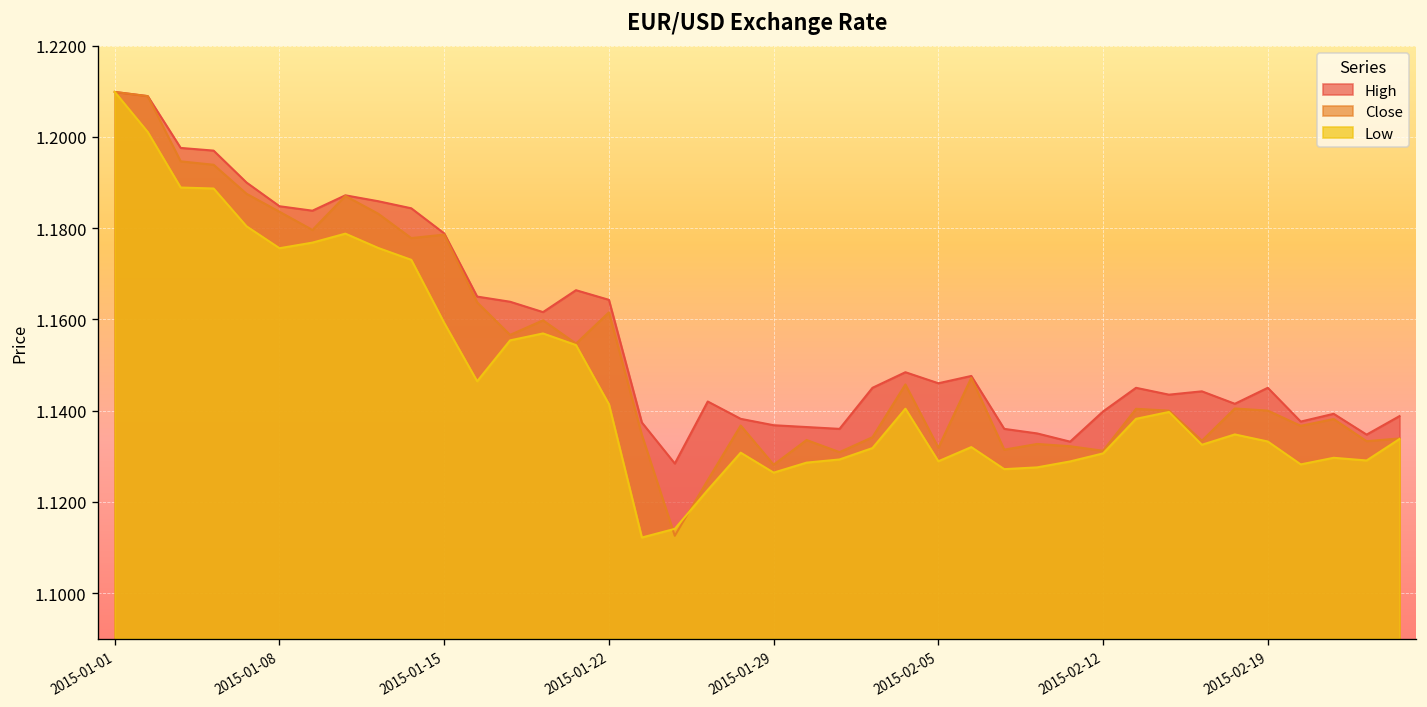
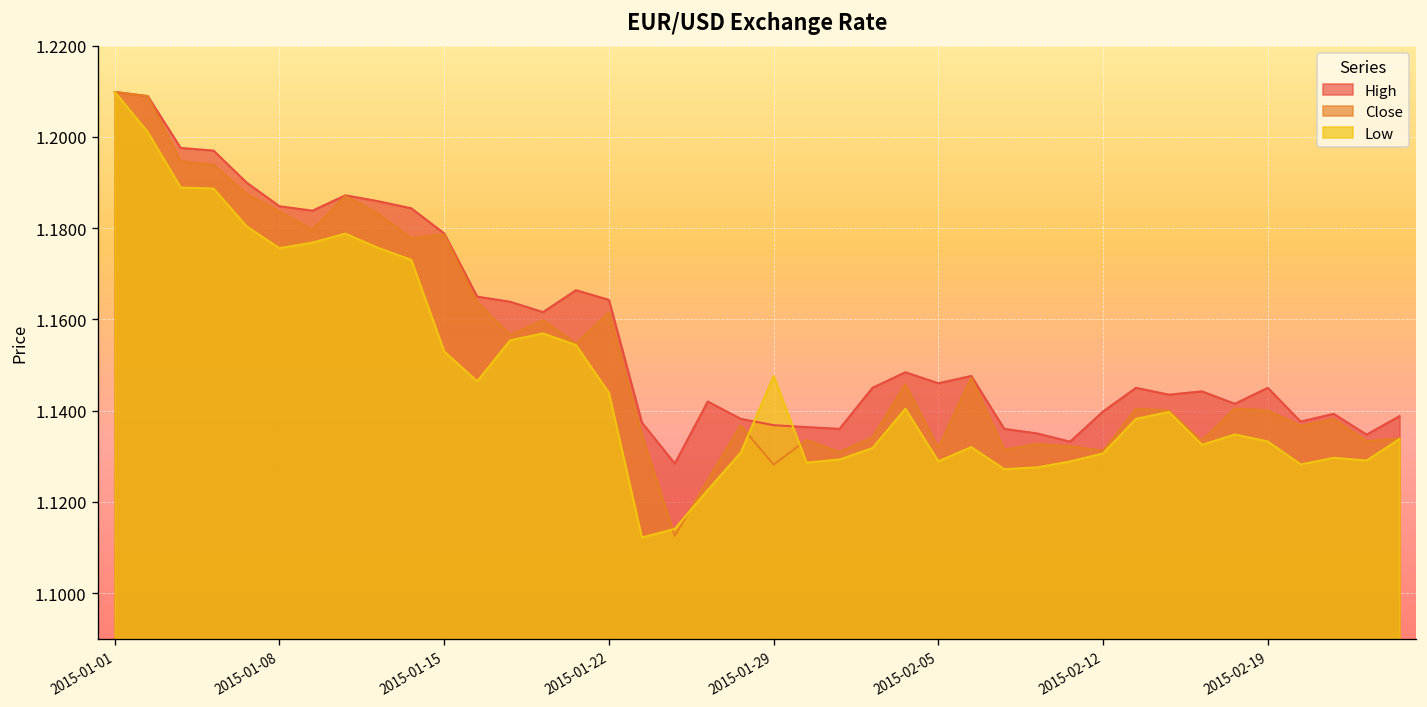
  {
    "Low": {
      "2015-01-08": 1.176,
-     "2015-01-15": 1.159,
-     "2015-01-22": 1.141,
-     "2015-01-29": 1.126,
+     "2015-01-15": 1.153,
+     "2015-01-22": 1.144,
+     "2015-01-29": 1.148,
      "2015-02-05": 1.129,
      "2015-02-19": 1.133
    }
  }
